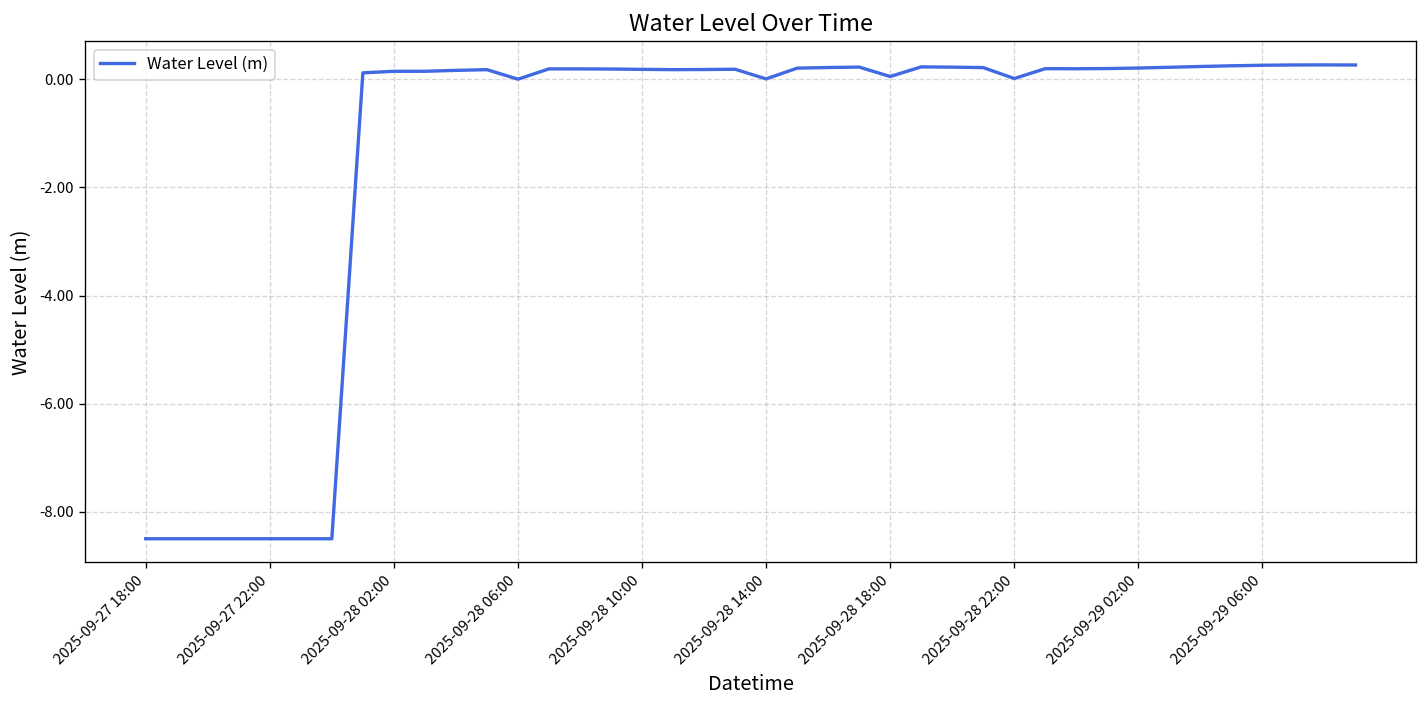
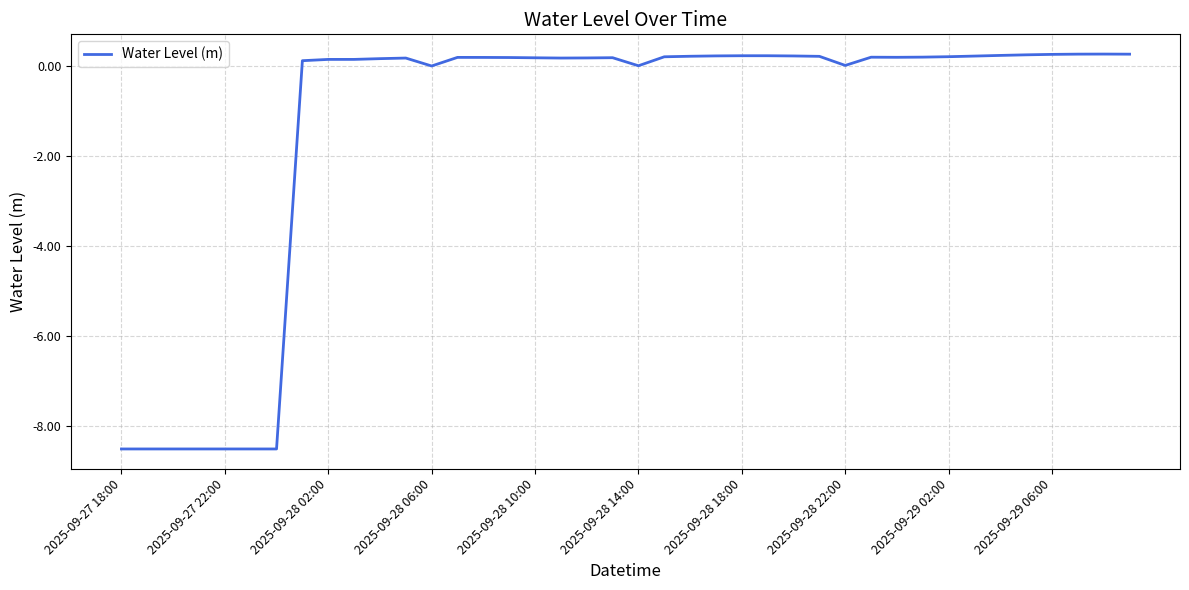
  {
    "2025-09-27 18:00": -8.5,
    "2025-09-27 22:00": -8.5,
    "2025-09-28 02:00": 0.2,
    "2025-09-28 06:00": 0.0,
    "2025-09-28 10:00": 0.2,
    "2025-09-28 14:00": 0.0,
-   "2025-09-28 18:00": 0.1,
+   "2025-09-28 18:00": 0.2,
    "2025-09-28 22:00": 0.0,
    "2025-09-29 02:00": 0.2,
    "2025-09-29 06:00": 0.3
  }
